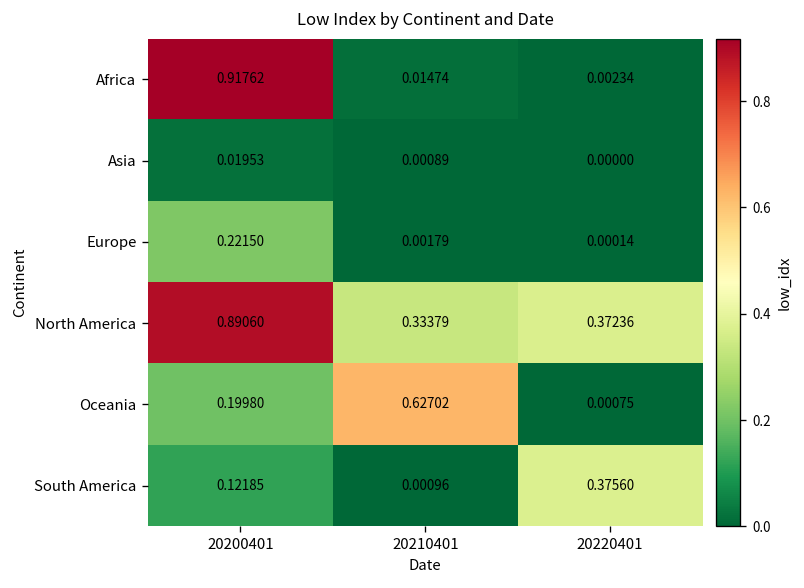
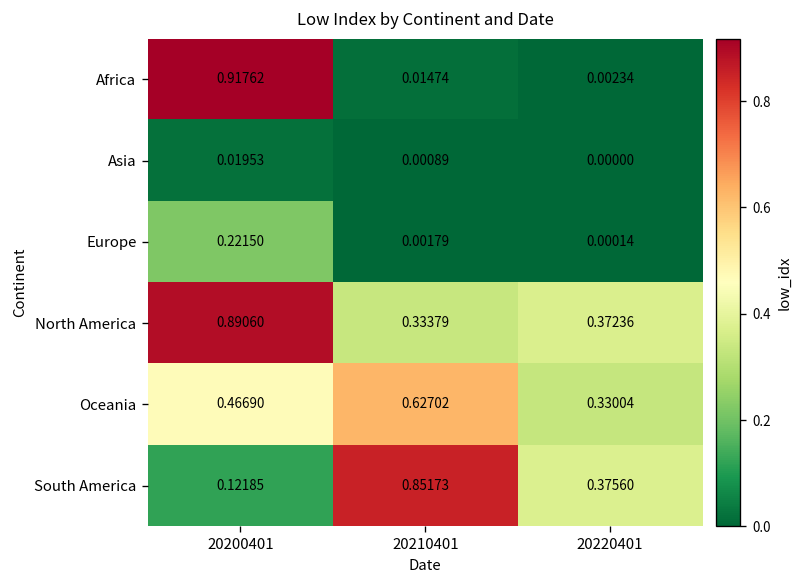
  {
    "Africa": {
      "20200401": 0.91762,
      "20210401": 0.01474,
      "20220401": 0.00234
    },
    "Asia": {
      "20200401": 0.01953,
      "20210401": 0.00089,
      "20220401": 0.00000
    },
    "Europe": {
      "20200401": 0.22150,
      "20210401": 0.00179,
      "20220401": 0.00014
    },
    "North America": {
      "20200401": 0.89060,
      "20210401": 0.33379,
      "20220401": 0.37236
    },
    "Oceania": {
-     "20200401": 0.19980,
+     "20200401": 0.46690,
      "20210401": 0.62702,
-     "20220401": 0.00075
+     "20220401": 0.33004
    },
    "South America": {
      "20200401": 0.12185,
-     "20210401": 0.00096,
+     "20210401": 0.85173,
      "20220401": 0.37560
    }
  }
